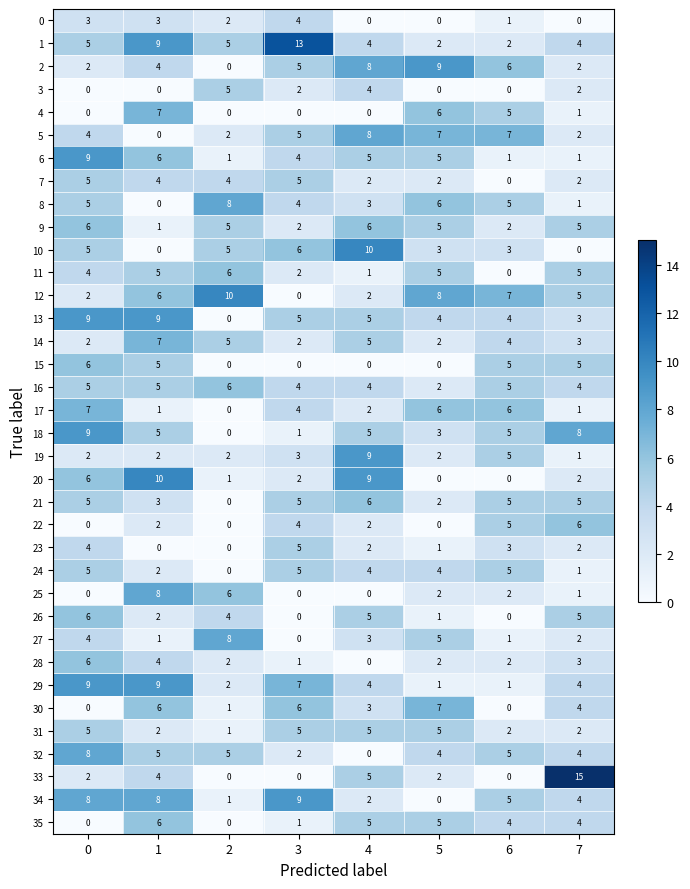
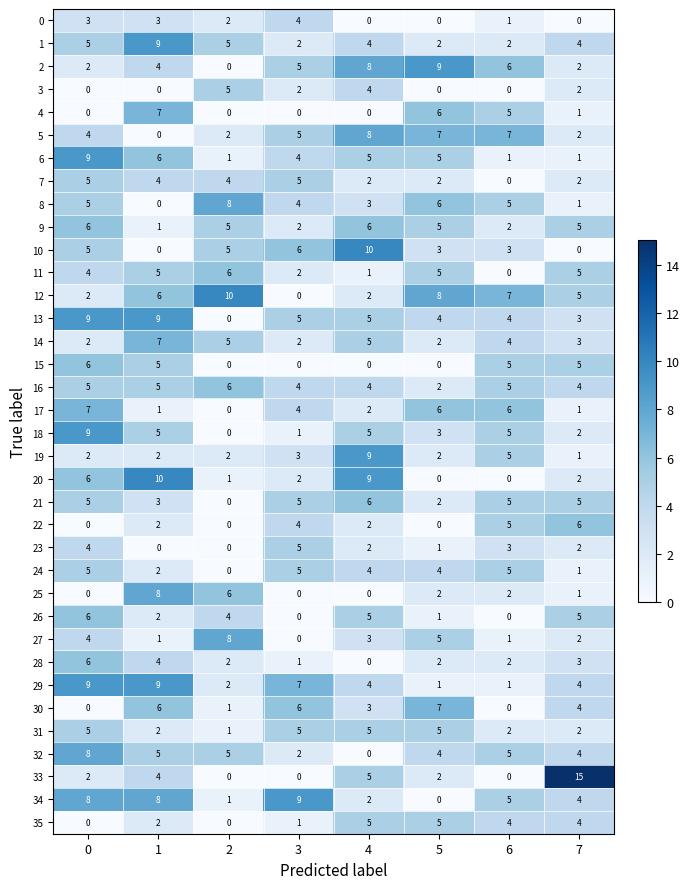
  {
    "1": {
      "0": 5,
      "1": 9,
      "2": 5,
-     "3": 13,
+     "3": 2,
      "4": 4,
      "5": 2,
      "6": 2,
      "7": 4
    },
    "18": {
      "0": 9,
      "1": 5,
      "2": 0,
      "3": 1,
      "4": 5,
      "5": 3,
      "6": 5,
-     "7": 8
+     "7": 2
    },
    "35": {
      "0": 0,
-     "1": 6,
+     "1": 2,
      "2": 0,
      "3": 1,
      "4": 5,
      "5": 5,
      "6": 4,
      "7": 4
    }
  }
